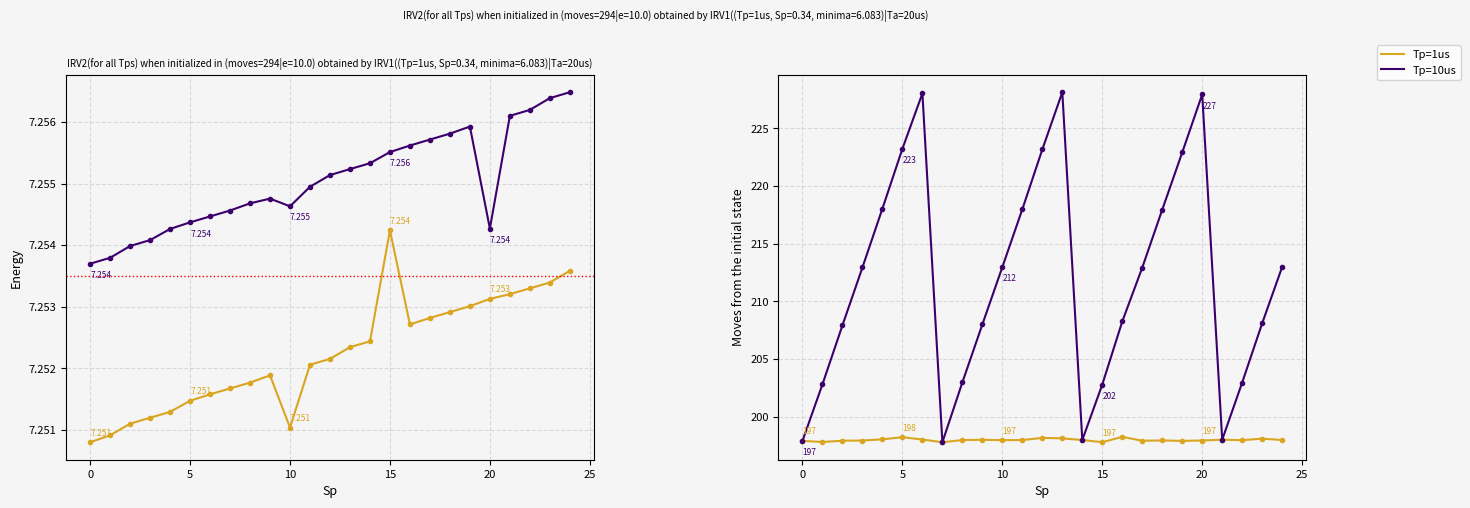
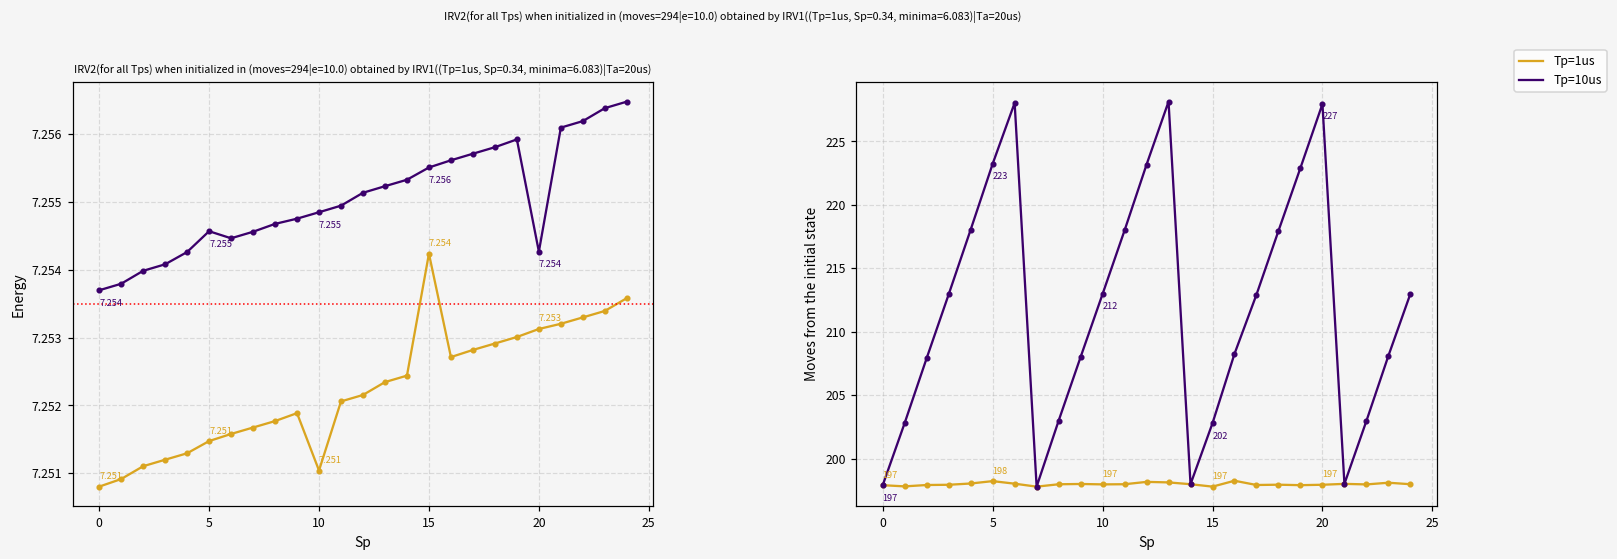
  {
    "IRV2(for all Tps) when initialized in (moves=294|e=10.0) obtained by IRV1((Tp=1us, Sp=0.34, minima=6.083)|Ta=20us)": {
      "Tp=1us": {
        "10": 7.251,
        "15": 7.254
      },
      "Tp=10us": {
        "0": 7.254,
-       "5": 7.254,
-       "10": 7.2546,
+       "5": 7.255,
+       "10": 7.2549,
        "15": 7.256,
        "20": 7.254
      }
    }
  }
